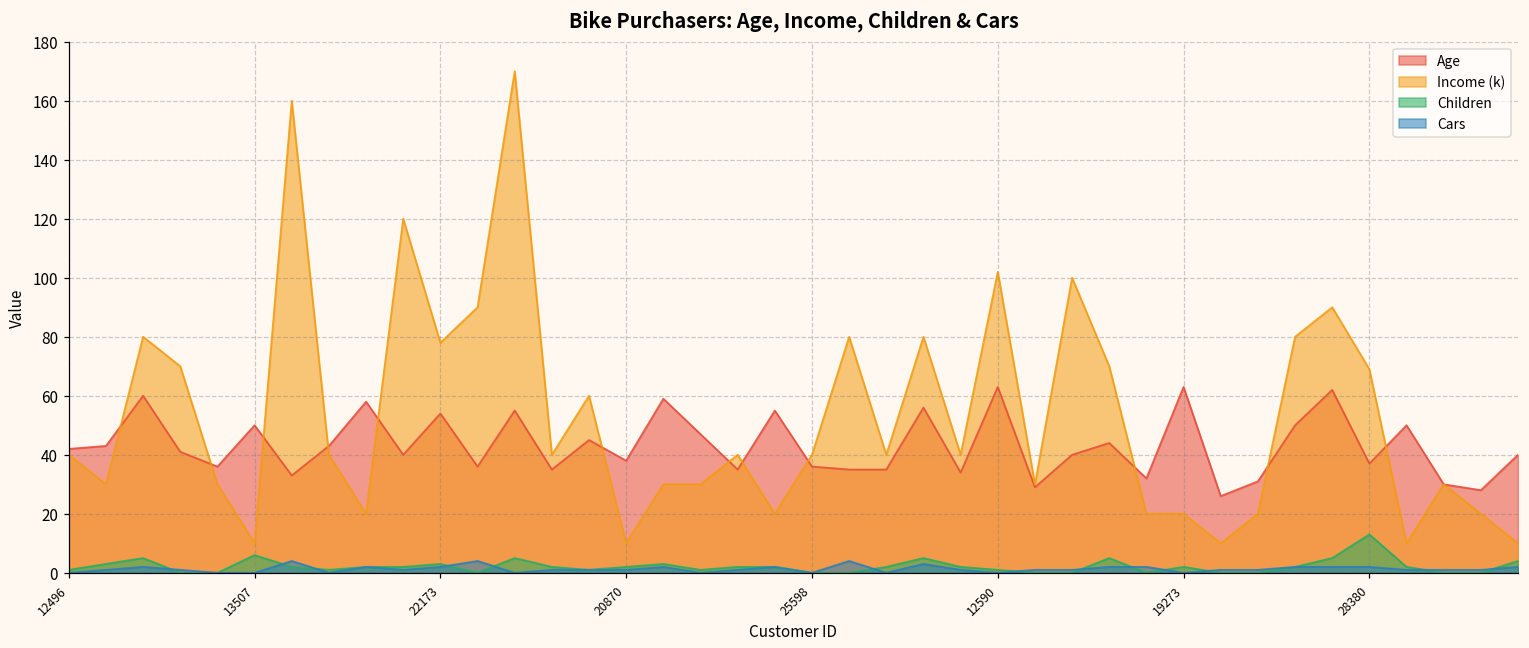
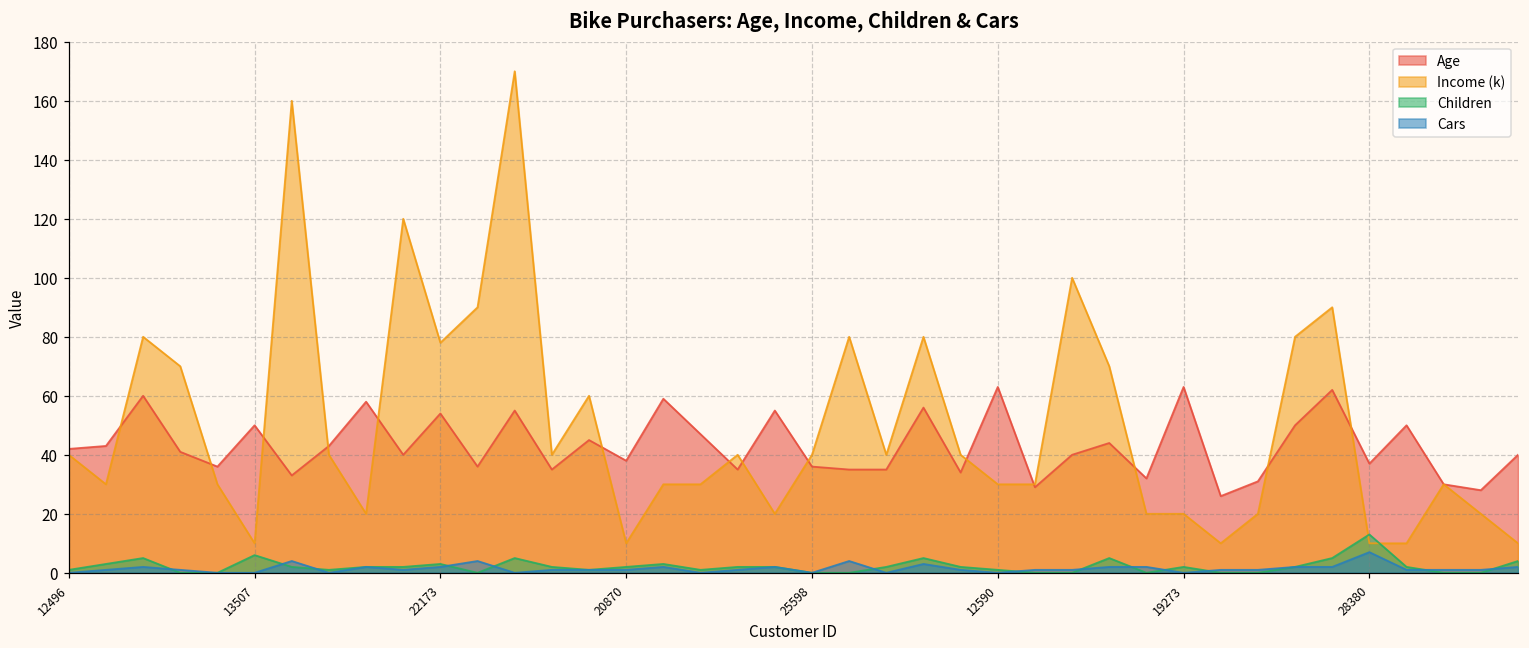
  {
    "Age": {
      "12496": 42,
      "13507": 50,
      "22173": 54,
      "20870": 38,
      "25598": 36,
      "12590": 63,
      "19273": 63,
      "28380": 37
    },
    "Income (k)": {
      "12496": 40,
      "13507": 10,
      "22173": 78,
      "20870": 10,
      "25598": 40,
-     "12590": 102,
+     "12590": 30,
      "19273": 20,
-     "28380": 69
+     "28380": 10
    },
    "Children": {
      "12496": 1,
      "13507": 6,
      "22173": 3,
      "20870": 2,
      "12590": 1,
      "19273": 2,
      "28380": 13
    },
    "Cars": {
      "12496": 0,
      "13507": 0,
      "22173": 2,
      "20870": 1,
      "12590": 0,
      "19273": 0,
-     "28380": 2
+     "28380": 7
    }
  }
